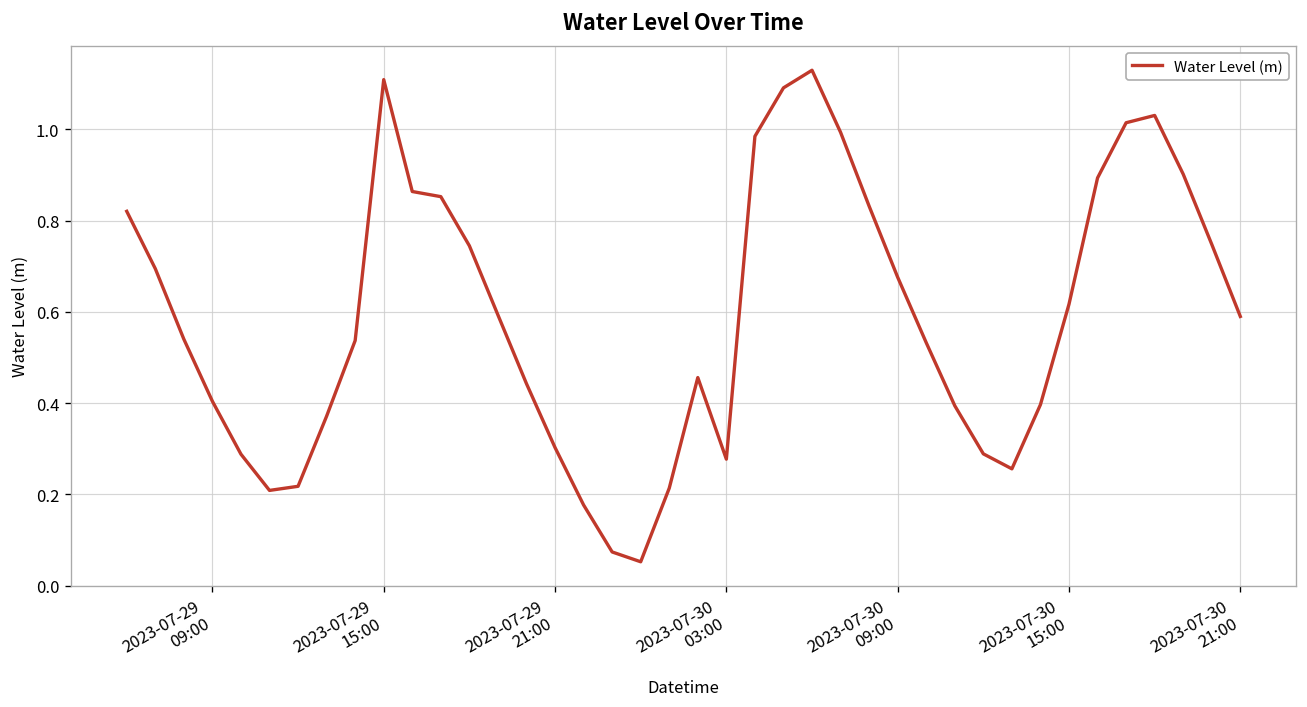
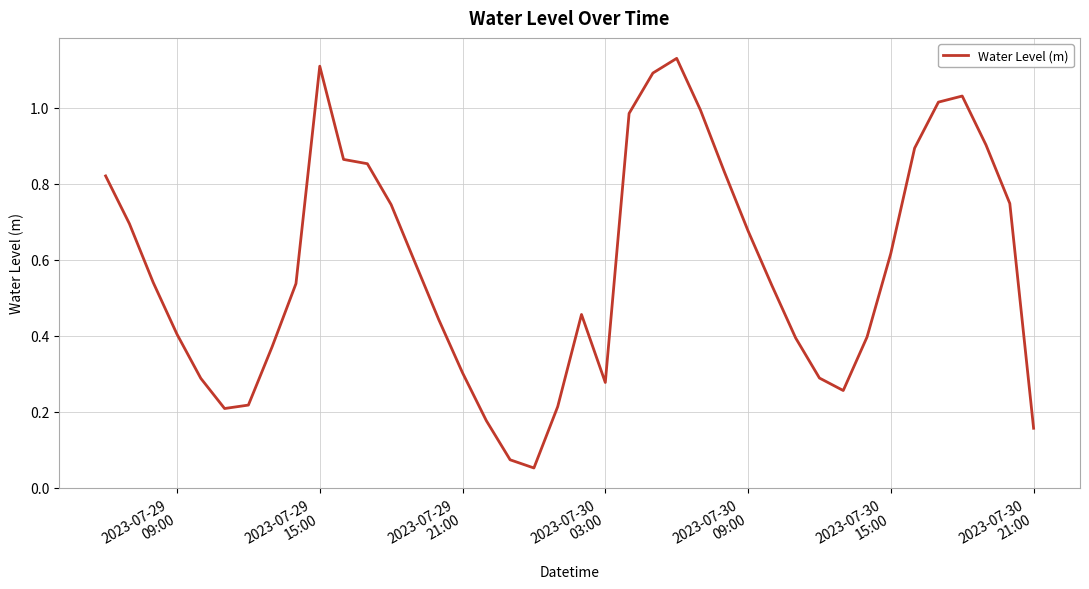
  {
    "2023-07-29 09:00": 0.40,
    "2023-07-29 15:00": 1.11,
    "2023-07-29 21:00": 0.30,
    "2023-07-30 03:00": 0.28,
    "2023-07-30 09:00": 0.68,
    "2023-07-30 15:00": 0.62,
-   "2023-07-30 21:00": 0.59
+   "2023-07-30 21:00": 0.16
  }
